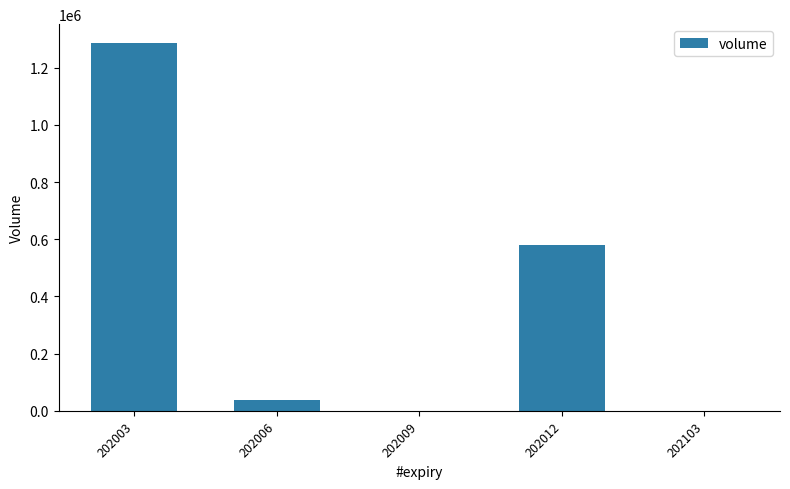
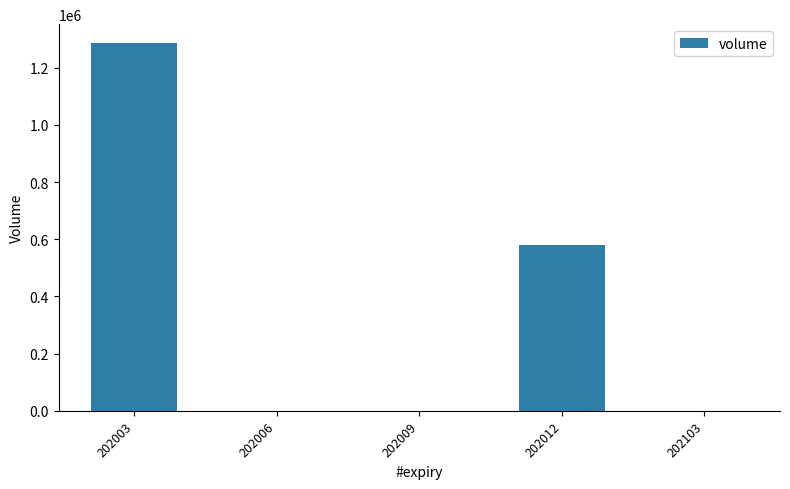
  {
    "202003": 1290000,
-   "202006": 40000,
+   "202006": 0,
    "202012": 580000,
    "202103": 0
  }
